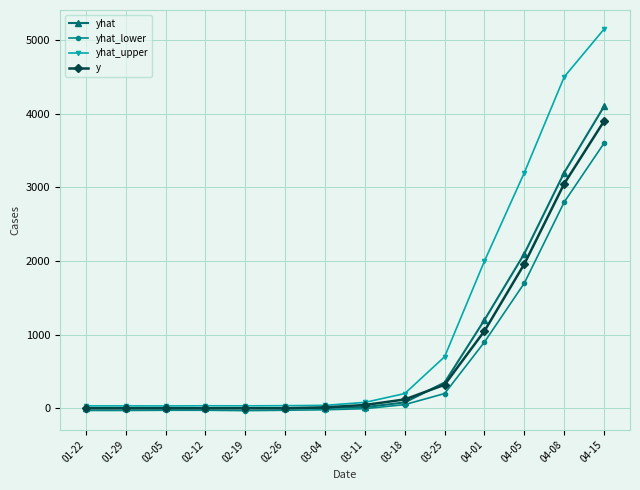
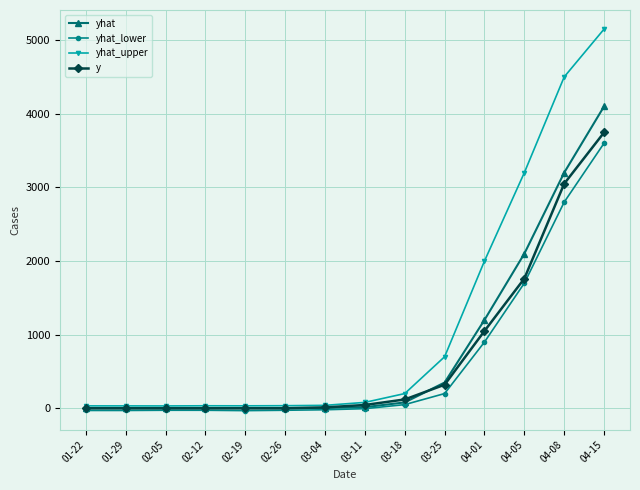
  {
    "y": {
      "03-18": 100,
      "04-01": 1100,
-     "04-05": 2000,
+     "04-05": 1800,
      "04-08": 3100,
-     "04-15": 3900
+     "04-15": 3700
    }
  }
